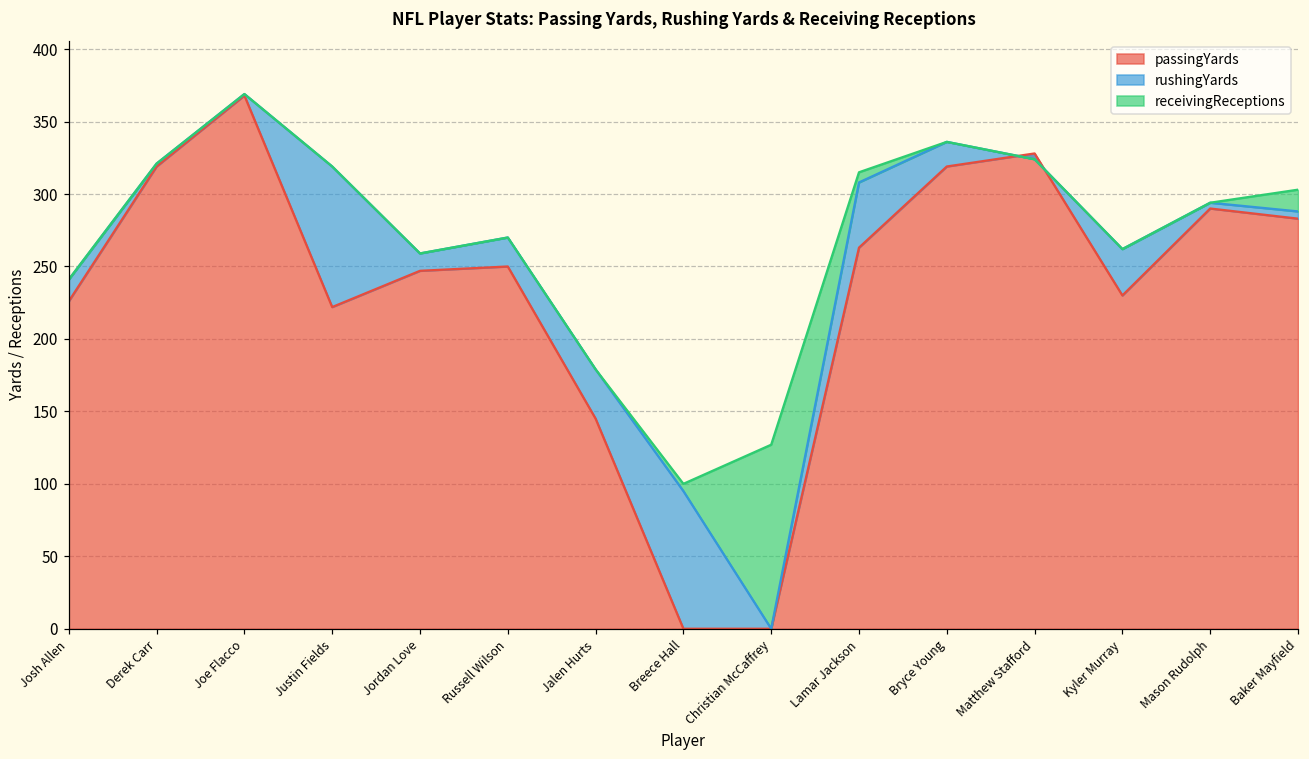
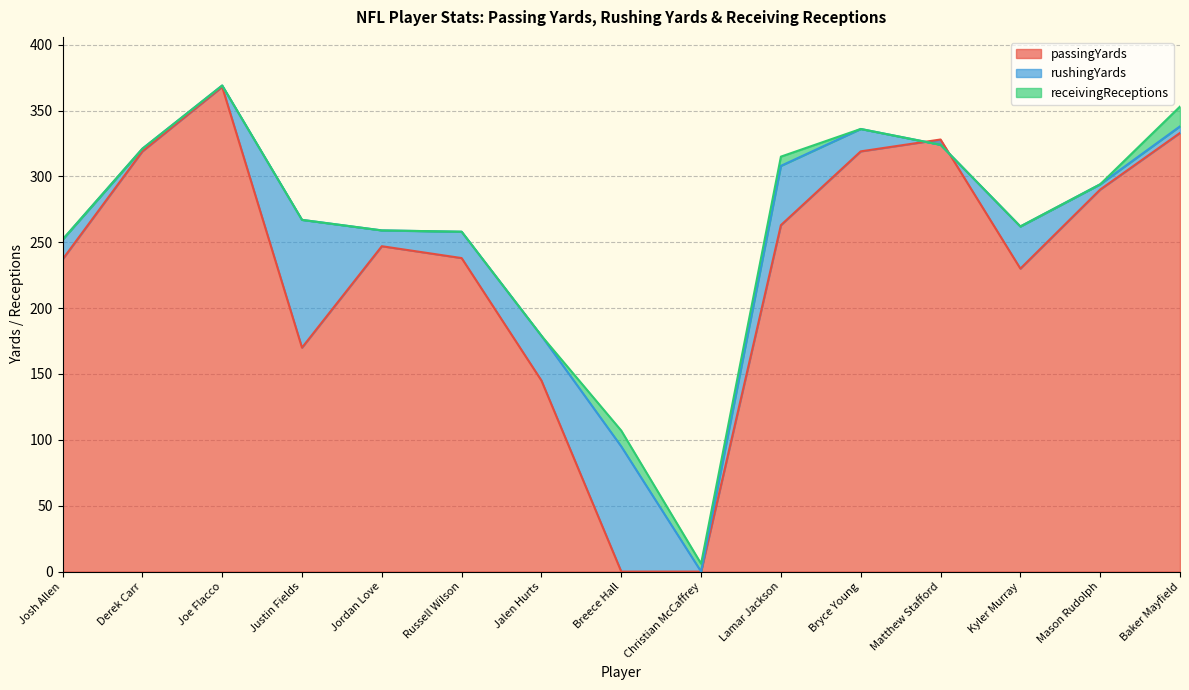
  {
    "passingYards": {
-     "Josh Allen": 226,
+     "Josh Allen": 237,
      "Derek Carr": 319,
-     "Justin Fields": 222,
+     "Justin Fields": 170,
      "Jordan Love": 247,
-     "Russell Wilson": 250,
+     "Russell Wilson": 238,
      "Jalen Hurts": 145,
      "Breece Hall": 0,
      "Lamar Jackson": 263,
      "Bryce Young": 319,
      "Kyler Murray": 230,
      "Mason Rudolph": 290,
-     "Baker Mayfield": 283
+     "Baker Mayfield": 333
    },
    "receivingReceptions": {
-     "Breece Hall": 5,
-     "Christian McCaffrey": 127,
+     "Breece Hall": 12,
+     "Christian McCaffrey": 6,
      "Lamar Jackson": 7,
      "Baker Mayfield": 15
    }
  }
